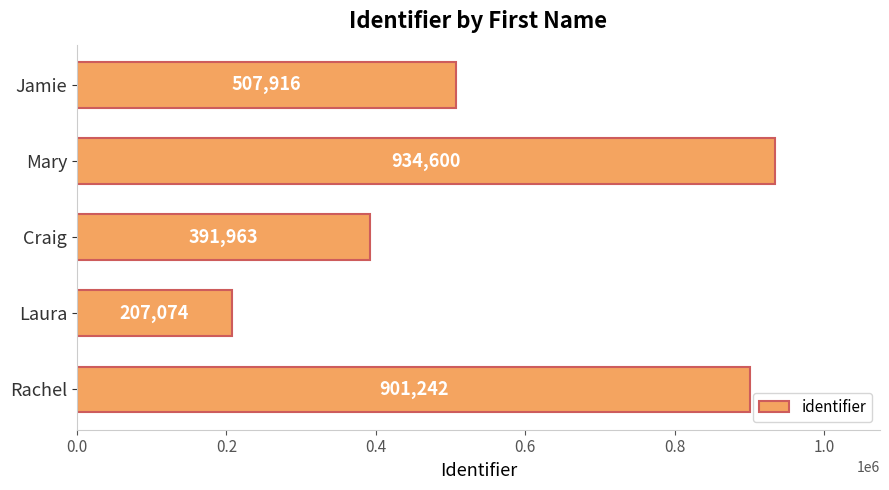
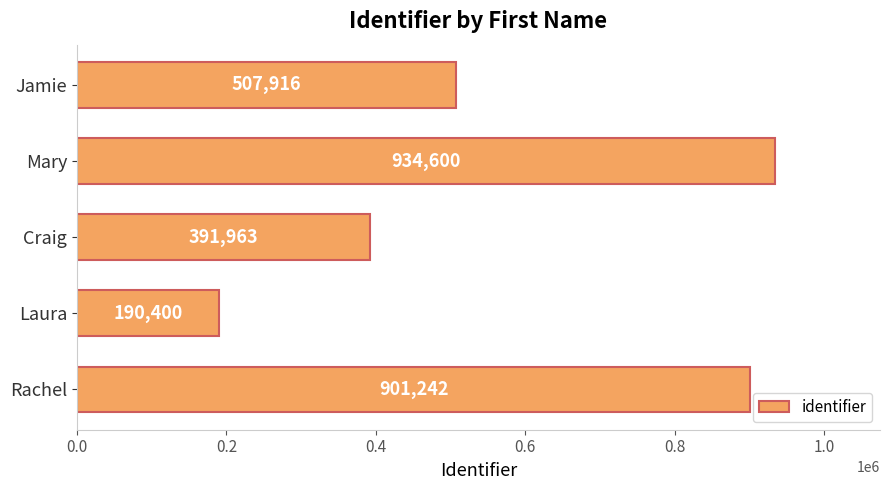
  {
    "Jamie": "507,916",
    "Mary": "934,600",
    "Craig": "391,963",
-   "Laura": "207,074",
+   "Laura": "190,400",
    "Rachel": "901,242"
  }
